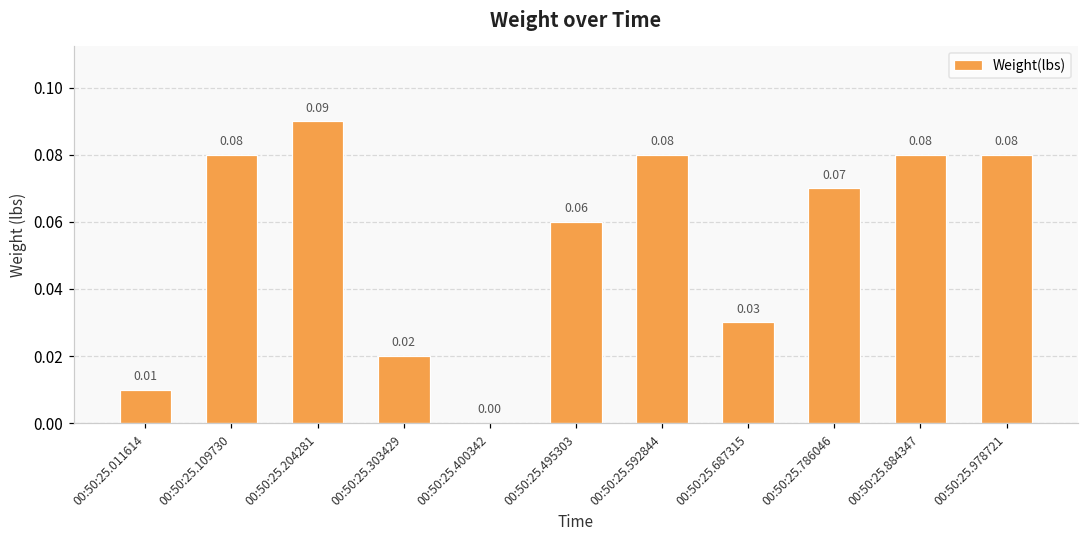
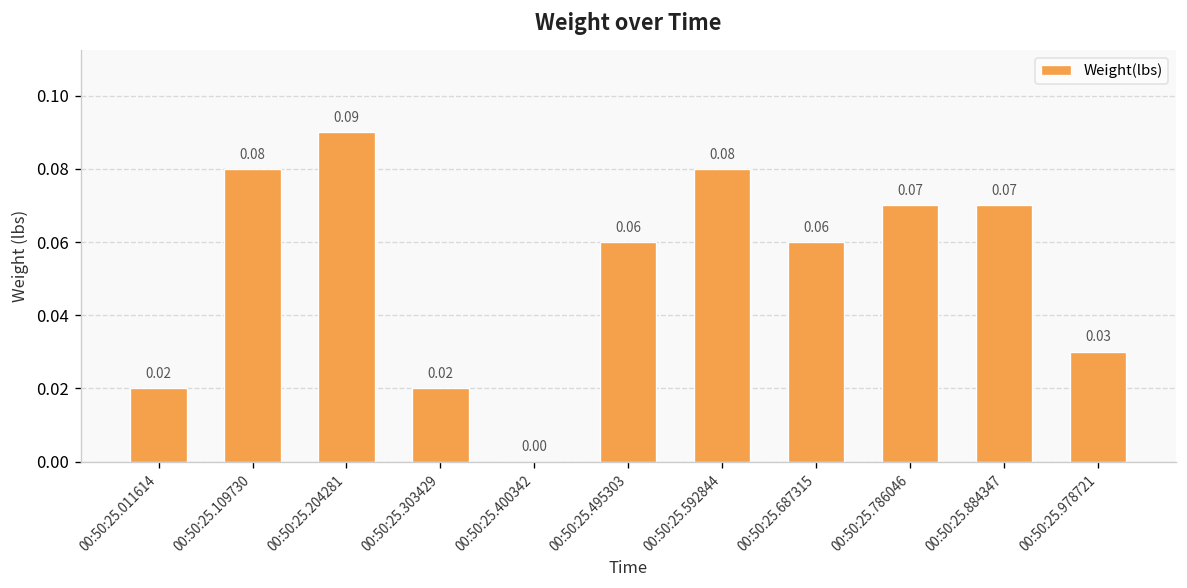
  {
-   "00:50:25.011614": 0.01,
+   "00:50:25.011614": 0.02,
    "00:50:25.109730": 0.08,
    "00:50:25.204281": 0.09,
    "00:50:25.303429": 0.02,
    "00:50:25.400342": 0.00,
    "00:50:25.495303": 0.06,
    "00:50:25.592844": 0.08,
-   "00:50:25.687315": 0.03,
+   "00:50:25.687315": 0.06,
    "00:50:25.786046": 0.07,
-   "00:50:25.884347": 0.08,
-   "00:50:25.978721": 0.08
+   "00:50:25.884347": 0.07,
+   "00:50:25.978721": 0.03
  }
